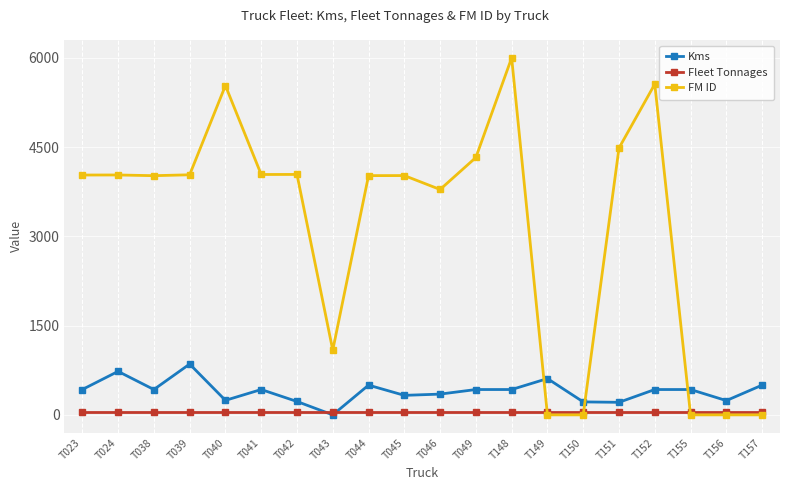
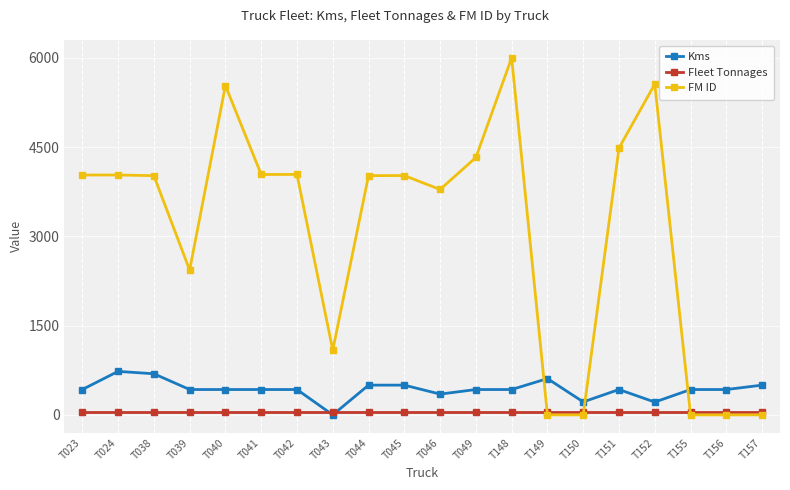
  {
    "Kms": {
      "T023": 400,
      "T024": 700,
-     "T038": 400,
-     "T039": 900,
-     "T040": 200,
+     "T038": 700,
+     "T039": 400,
+     "T040": 400,
      "T041": 400,
-     "T042": 200,
+     "T042": 400,
      "T044": 500,
-     "T045": 300,
+     "T045": 500,
      "T046": 300,
      "T049": 400,
      "T148": 400,
      "T149": 600,
      "T150": 200,
-     "T151": 200,
-     "T152": 400,
+     "T151": 400,
+     "T152": 200,
      "T155": 400,
-     "T156": 200,
+     "T156": 400,
      "T157": 500
    },
    "Fleet Tonnages": {
      "T023": 0,
      "T024": 0,
      "T038": 0,
      "T039": 0,
      "T040": 0,
      "T041": 0,
      "T042": 0,
      "T044": 0,
      "T045": 0,
      "T046": 0,
      "T049": 0,
      "T148": 0,
      "T151": 0,
      "T152": 0
    },
    "FM ID": {
      "T023": 4000,
      "T024": 4000,
      "T038": 4000,
-     "T039": 4000,
+     "T039": 2400,
      "T040": 5500,
      "T041": 4000,
      "T042": 4000,
      "T043": 1100,
      "T044": 4000,
      "T045": 4000,
      "T046": 3800,
      "T049": 4300,
      "T148": 6000,
      "T151": 4500,
      "T152": 5600
    }
  }
